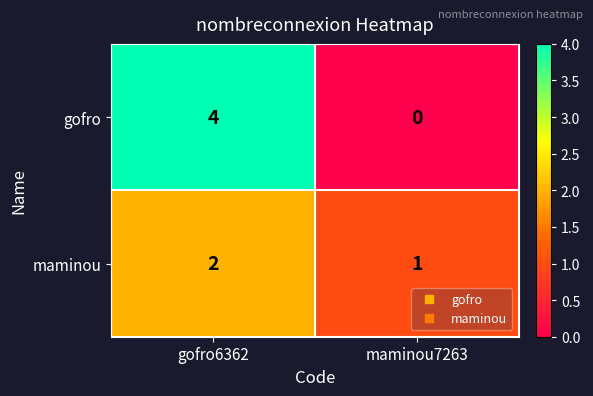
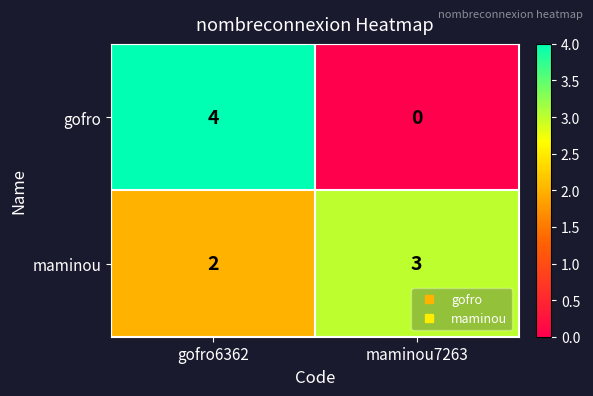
  {
    "gofro": {
      "gofro6362": 4,
      "maminou7263": 0
    },
    "maminou": {
      "gofro6362": 2,
-     "maminou7263": 1
+     "maminou7263": 3
    }
  }
